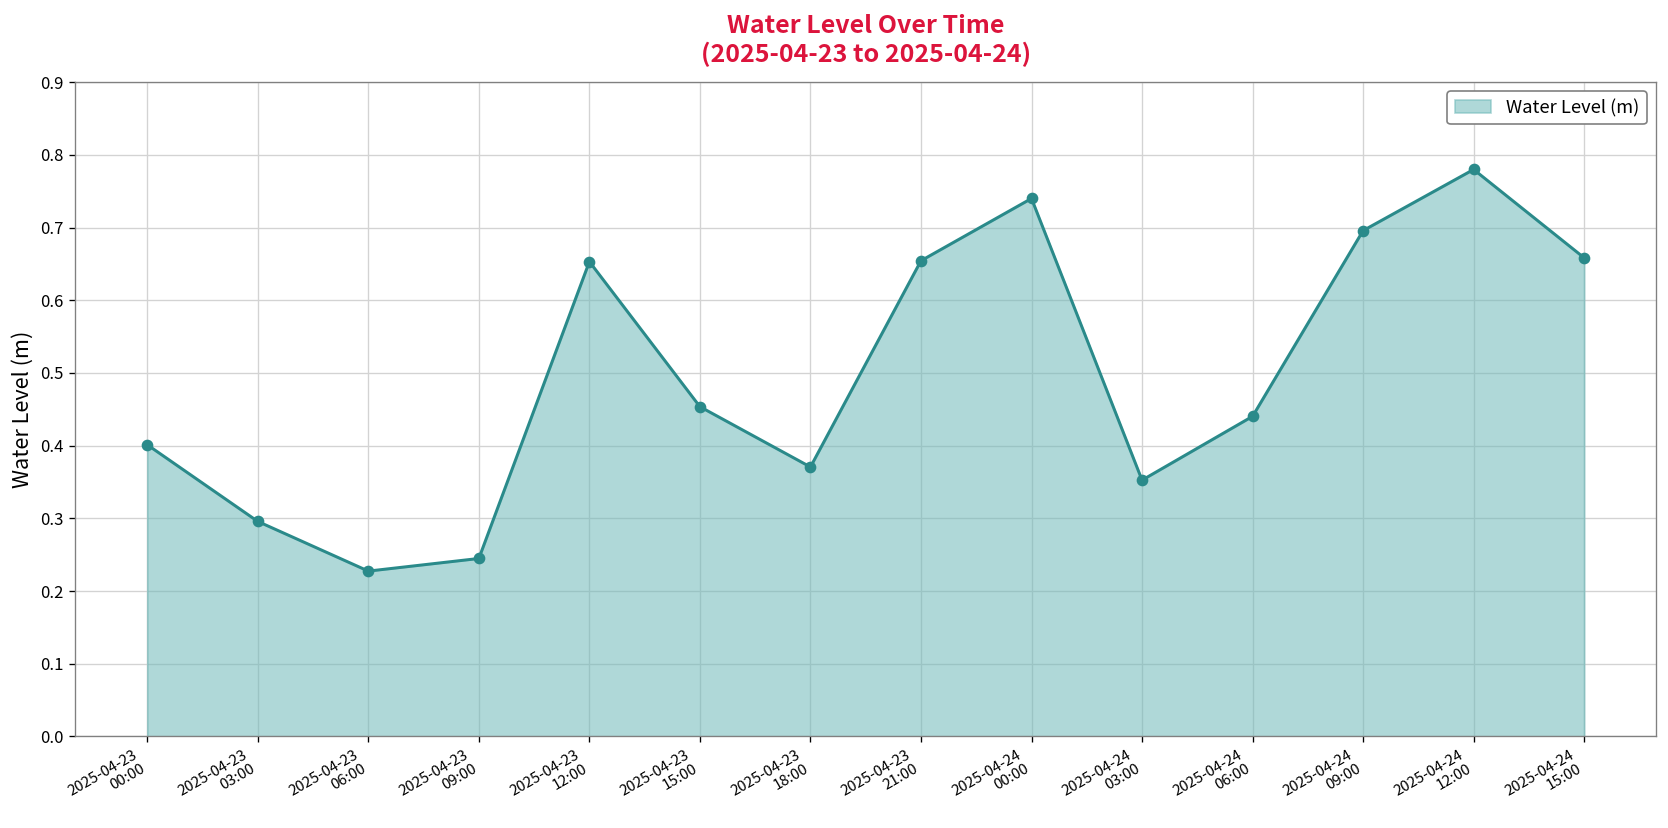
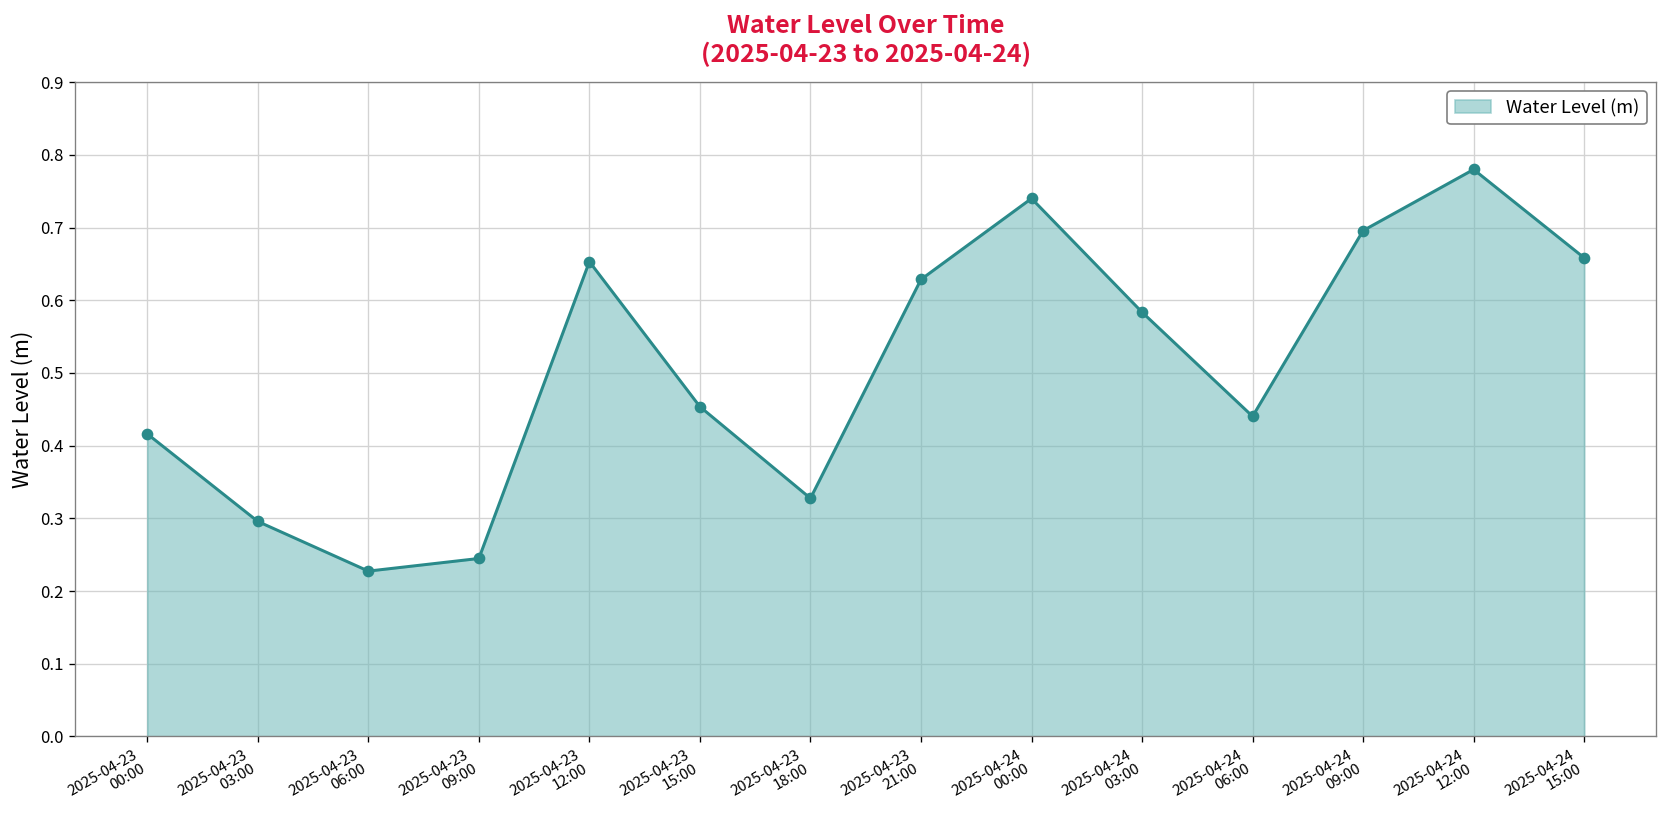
  {
-   "2025-04-23 00:00": 0.40,
+   "2025-04-23 00:00": 0.42,
    "2025-04-23 03:00": 0.30,
    "2025-04-23 06:00": 0.23,
    "2025-04-23 09:00": 0.24,
    "2025-04-23 12:00": 0.65,
    "2025-04-23 15:00": 0.45,
-   "2025-04-23 18:00": 0.37,
-   "2025-04-23 21:00": 0.65,
+   "2025-04-23 18:00": 0.33,
+   "2025-04-23 21:00": 0.63,
    "2025-04-24 00:00": 0.74,
-   "2025-04-24 03:00": 0.35,
+   "2025-04-24 03:00": 0.58,
    "2025-04-24 06:00": 0.44,
    "2025-04-24 09:00": 0.70,
    "2025-04-24 12:00": 0.78,
    "2025-04-24 15:00": 0.66
  }
